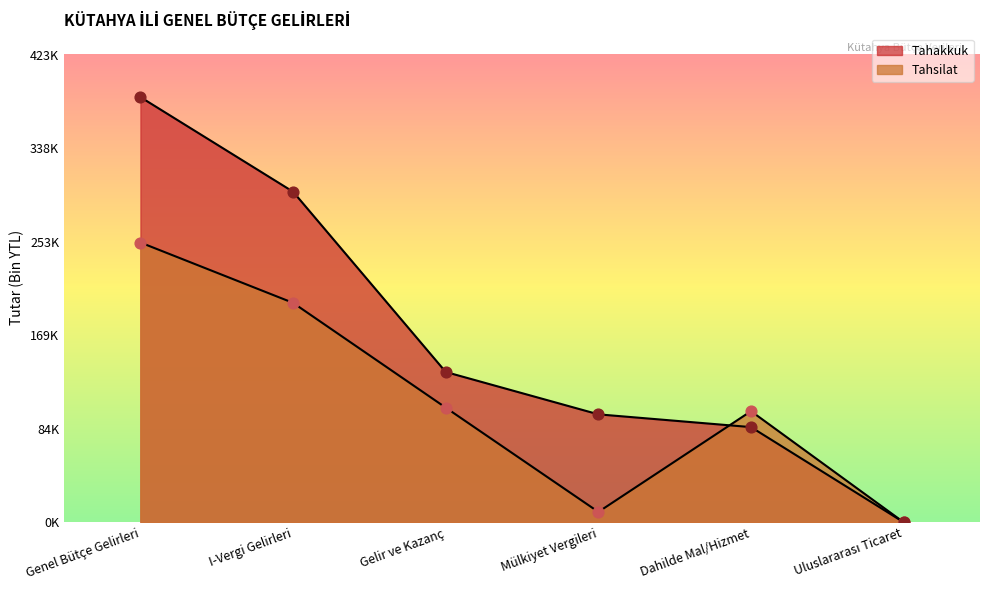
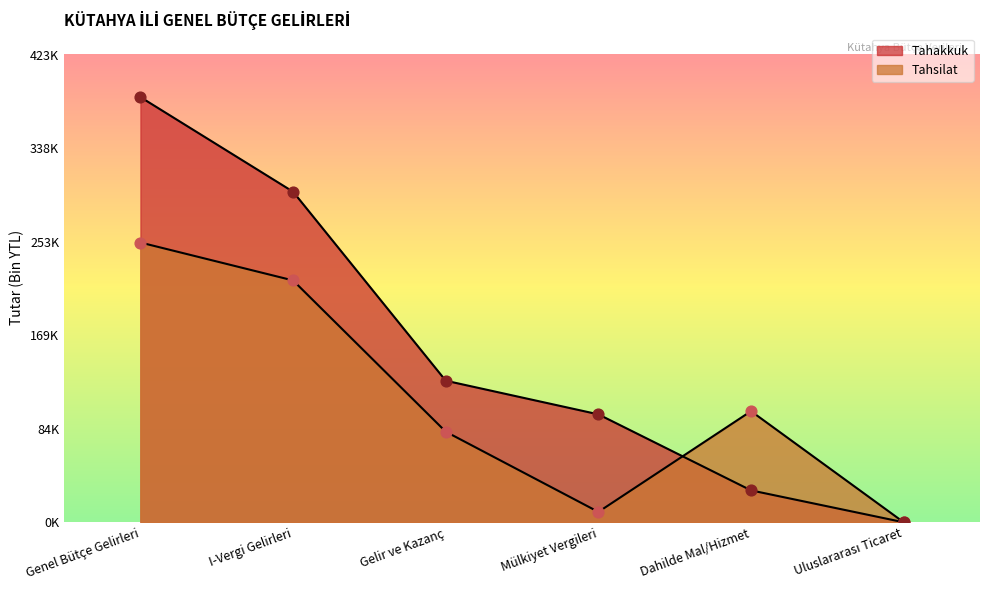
  {
    "Tahakkuk": {
      "Genel Bütçe Gelirleri": 385000,
      "I-Vergi Gelirleri": 299000,
-     "Gelir ve Kazanç": 136000,
+     "Gelir ve Kazanç": 128000,
      "Mülkiyet Vergileri": 98000,
-     "Dahilde Mal/Hizmet": 86000
+     "Dahilde Mal/Hizmet": 29000
    },
    "Tahsilat": {
      "Genel Bütçe Gelirleri": 253000,
-     "I-Vergi Gelirleri": 198000,
-     "Gelir ve Kazanç": 104000,
+     "I-Vergi Gelirleri": 219000,
+     "Gelir ve Kazanç": 82000,
      "Mülkiyet Vergileri": 9000,
      "Dahilde Mal/Hizmet": 101000
    }
  }
